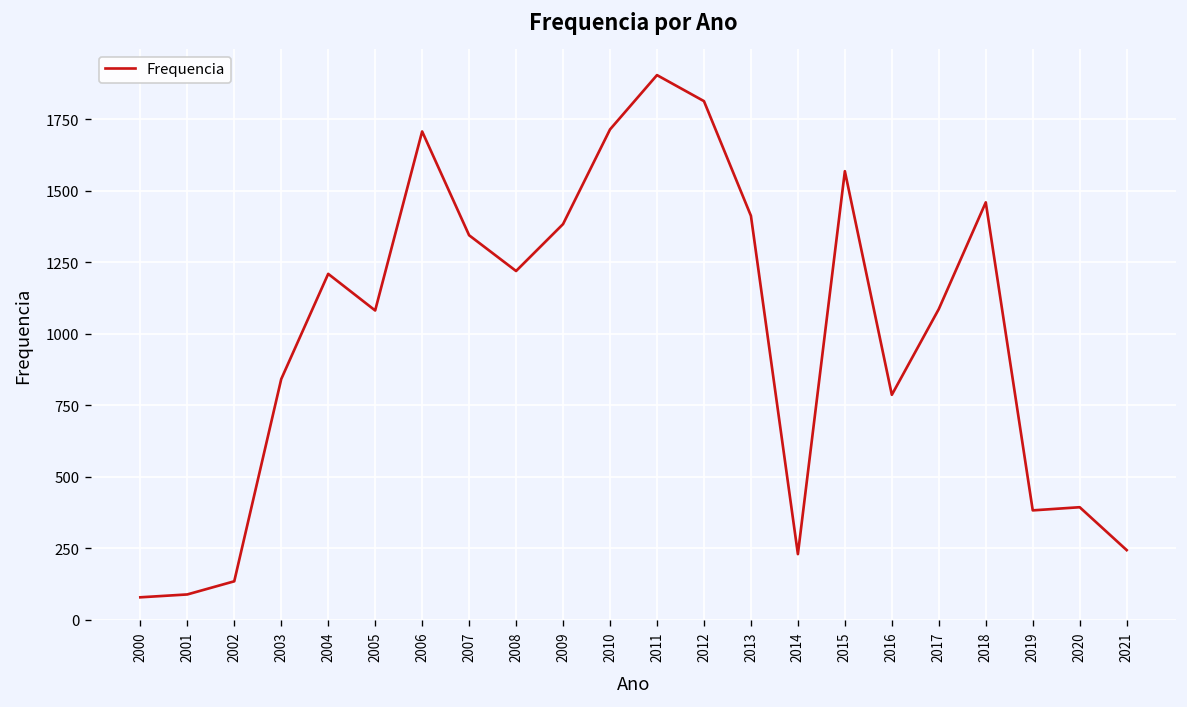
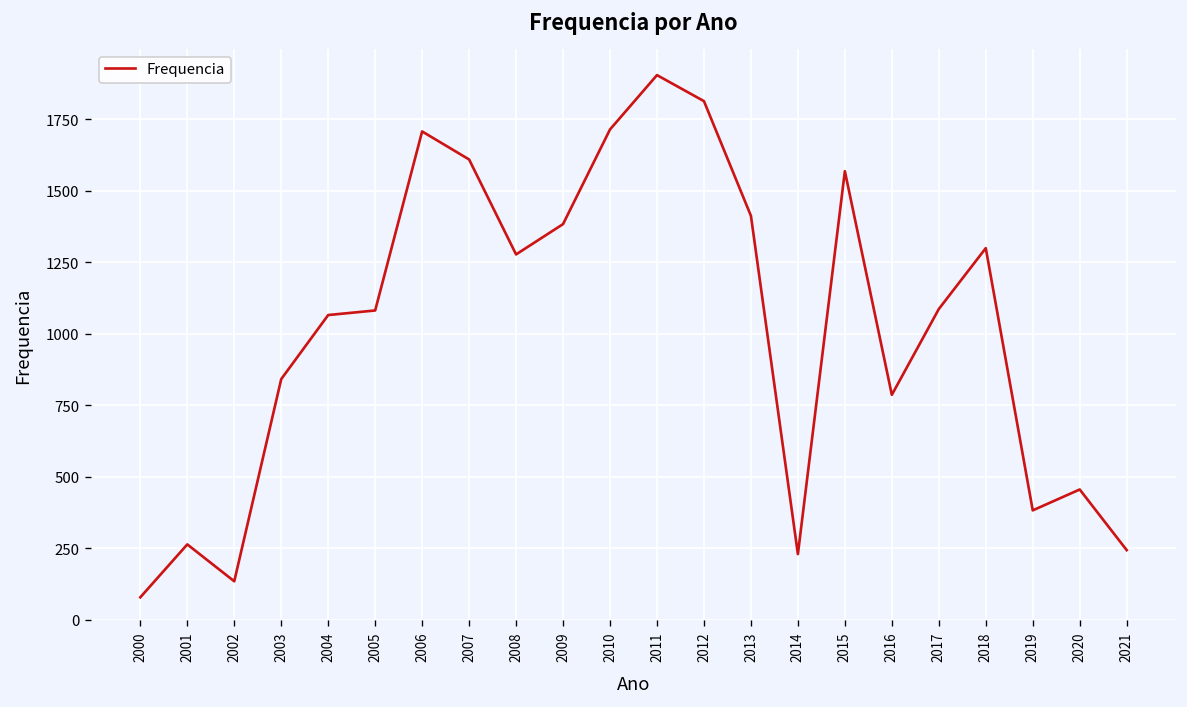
  {
    "2000": 80,
-   "2001": 90,
+   "2001": 260,
    "2002": 140,
    "2003": 840,
-   "2004": 1210,
+   "2004": 1070,
    "2005": 1080,
    "2006": 1710,
-   "2007": 1350,
-   "2008": 1220,
+   "2007": 1610,
+   "2008": 1280,
    "2009": 1380,
    "2010": 1720,
    "2011": 1910,
    "2012": 1810,
    "2013": 1410,
    "2014": 230,
    "2015": 1570,
    "2016": 790,
    "2017": 1090,
-   "2018": 1460,
+   "2018": 1300,
    "2019": 380,
-   "2020": 390,
+   "2020": 460,
    "2021": 240
  }
